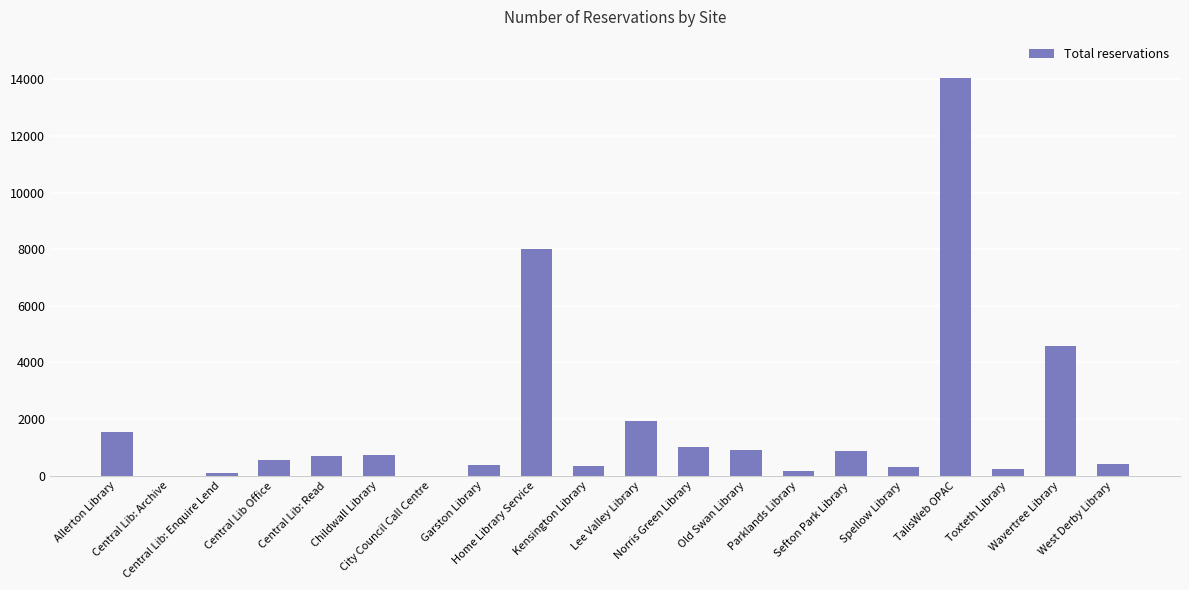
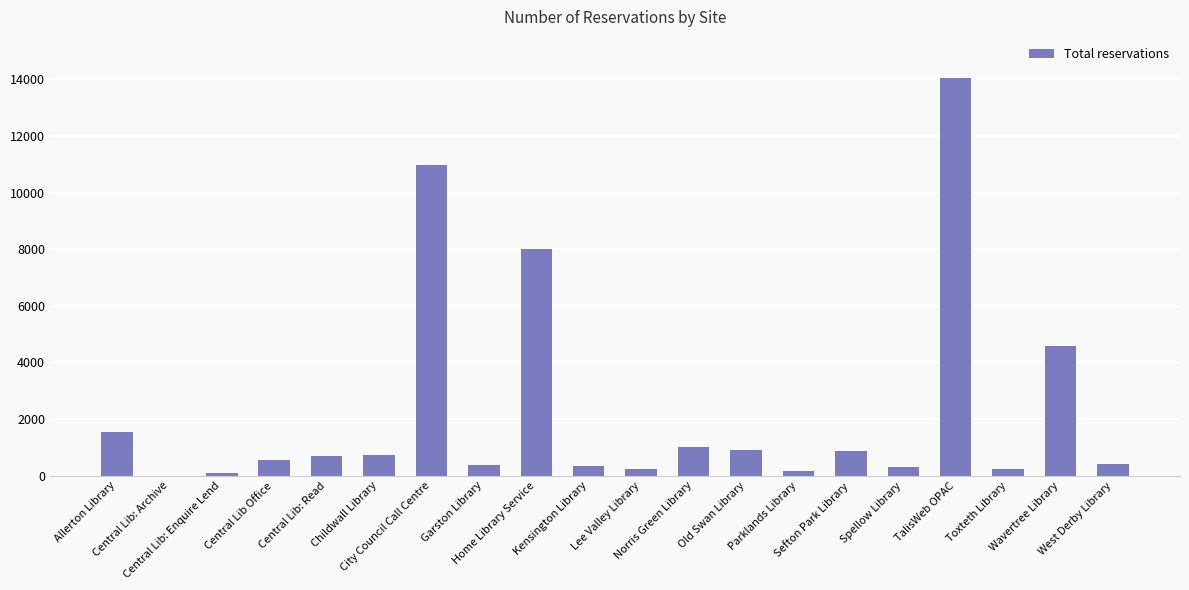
  {
    "Allerton Library": 1500,
    "Central Lib: Enquire Lend": 100,
    "Central Lib Office": 600,
    "Central Lib: Read": 700,
    "Childwall Library": 700,
-   "City Council Call Centre": 0,
+   "City Council Call Centre": 11000,
    "Garston Library": 400,
    "Home Library Service": 8000,
    "Kensington Library": 300,
-   "Lee Valley Library": 1900,
+   "Lee Valley Library": 200,
    "Norris Green Library": 1000,
    "Old Swan Library": 900,
    "Parklands Library": 200,
    "Sefton Park Library": 900,
    "Spellow Library": 300,
    "TalisWeb OPAC": 14100,
    "Toxteth Library": 200,
    "Wavertree Library": 4600,
    "West Derby Library": 400
  }
